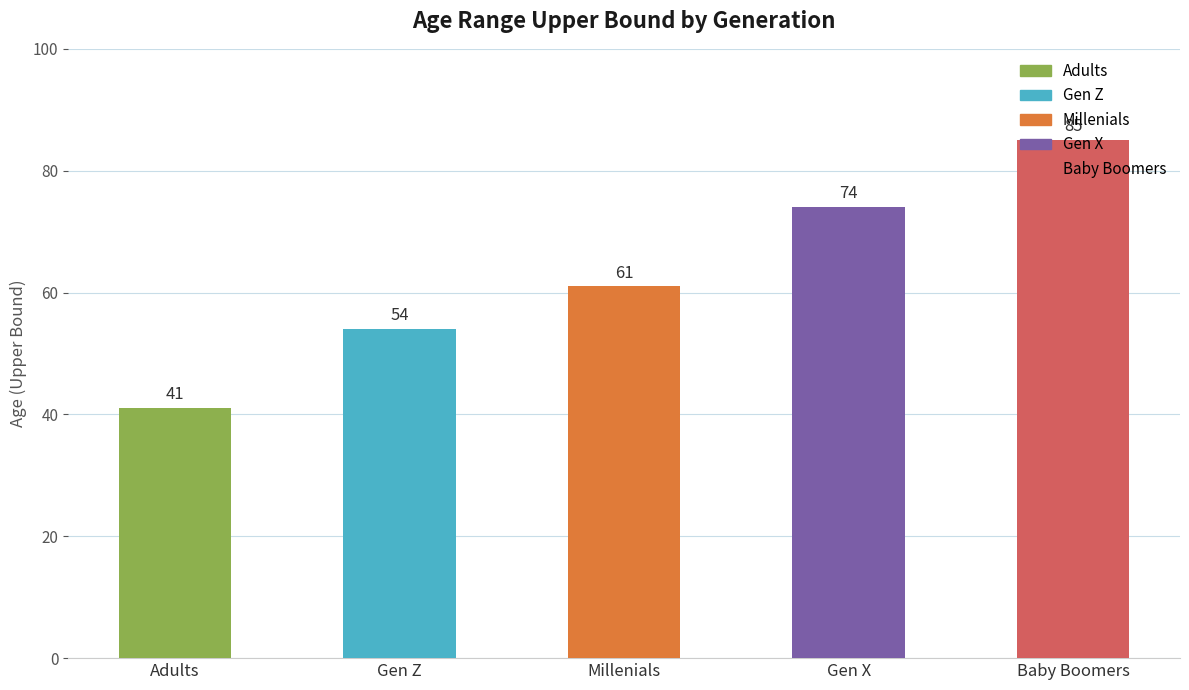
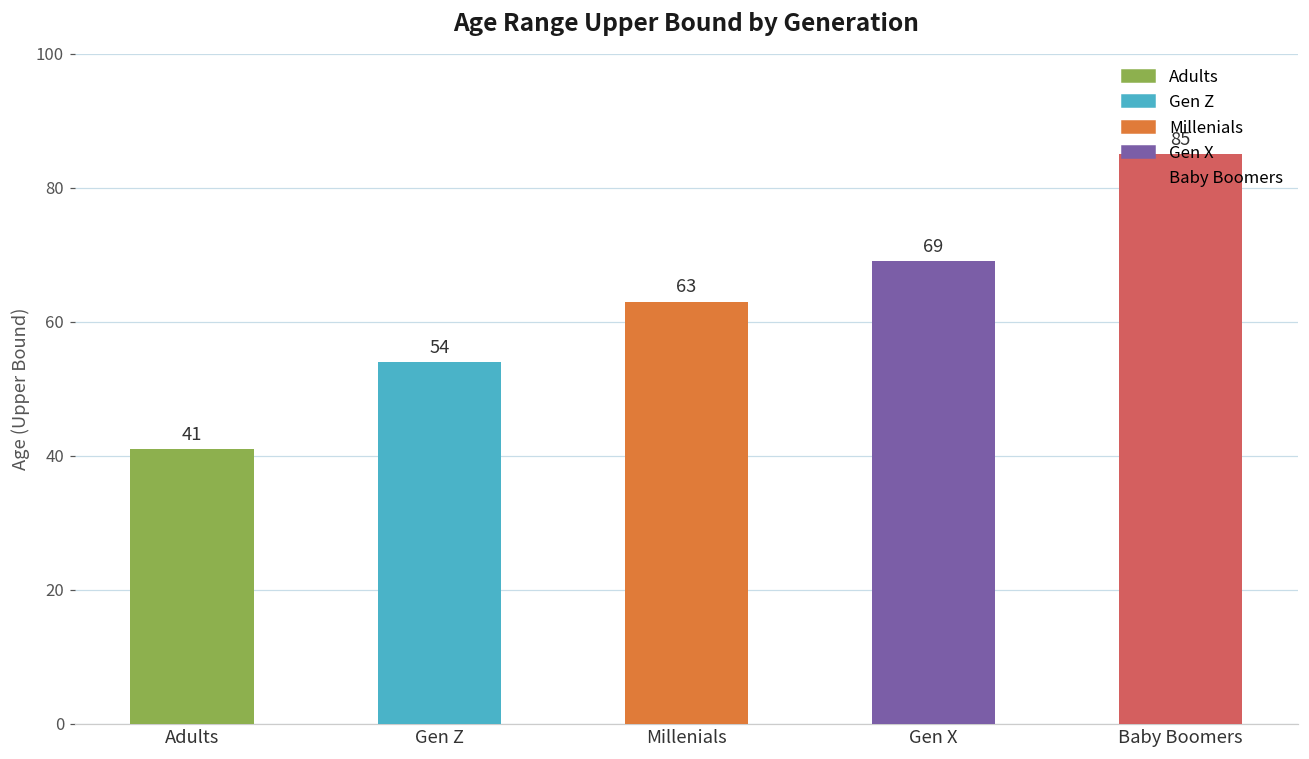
  {
    "Adults": 41,
    "Gen Z": 54,
-   "Millenials": 61,
-   "Gen X": 74,
+   "Millenials": 63,
+   "Gen X": 69,
    "Baby Boomers": 85
  }
